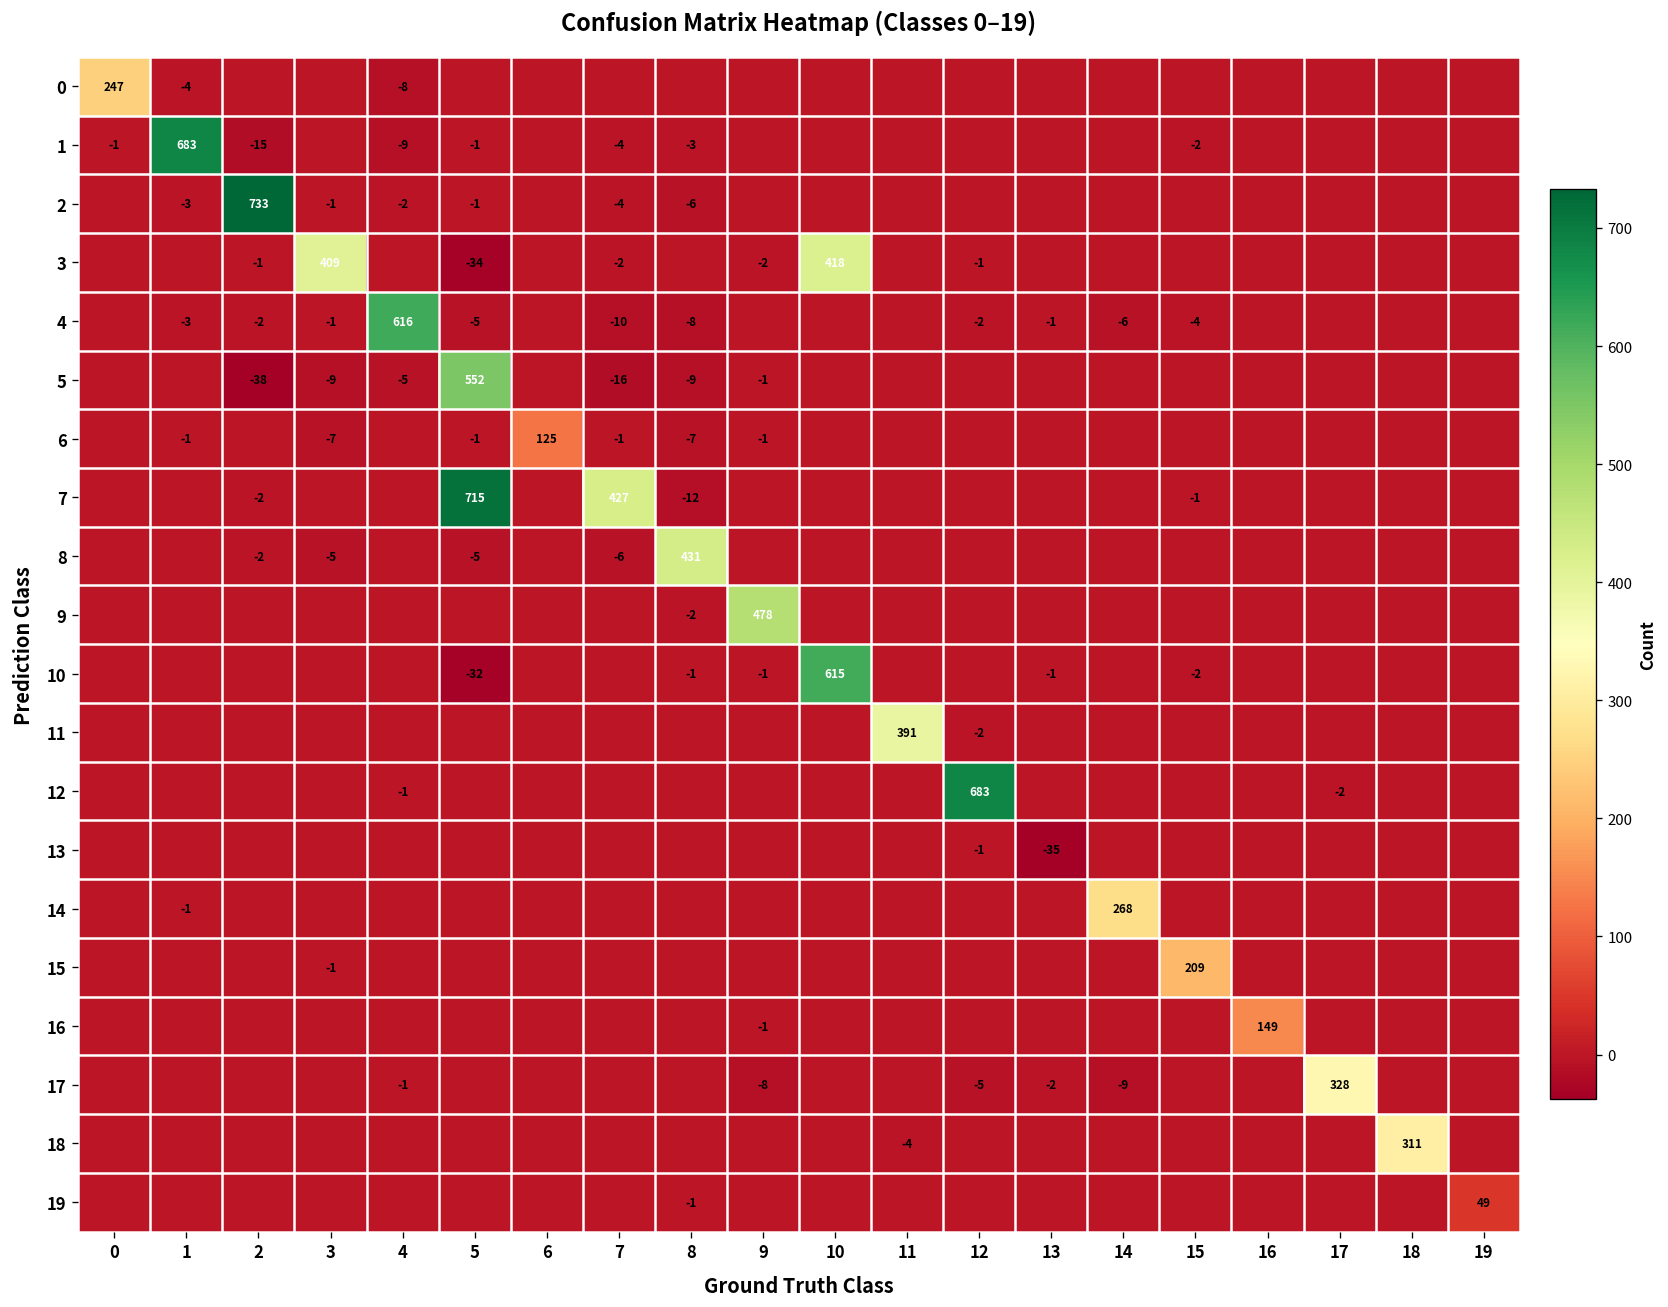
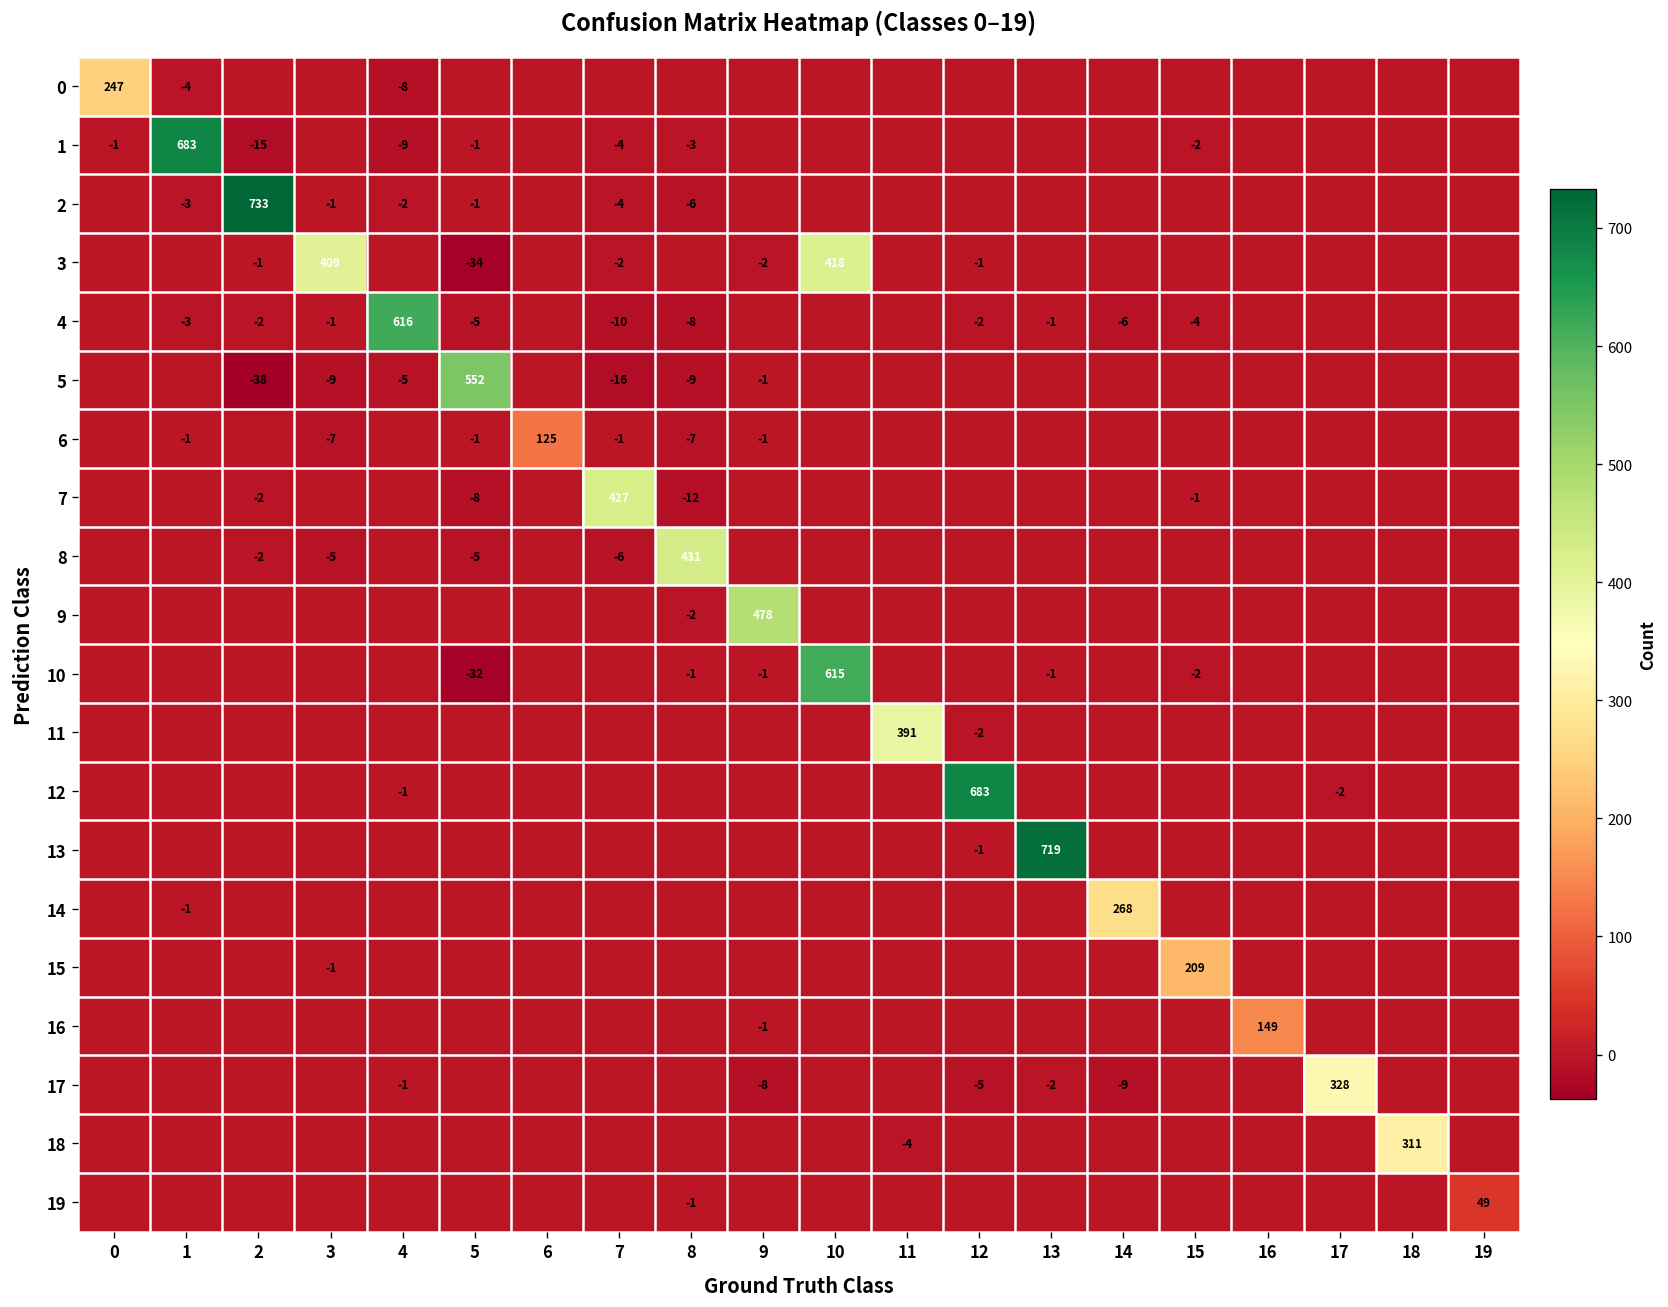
  {
    "0": {
      "0": 247,
      "1": -4,
      "4": -8
    },
    "1": {
      "0": -1,
      "1": 683,
      "2": -15,
      "4": -9,
      "5": -1,
      "7": -4,
      "8": -3,
      "15": -2
    },
    "2": {
      "1": -3,
      "2": 733,
      "3": -1,
      "4": -2,
      "5": -1,
      "7": -4,
      "8": -6
    },
    "3": {
      "2": -1,
      "3": 409,
      "5": -34,
      "7": -2,
      "9": -2,
      "10": 418,
      "12": -1
    },
    "4": {
      "1": -3,
      "2": -2,
      "3": -1,
      "4": 616,
      "5": -5,
      "7": -10,
      "8": -8,
      "12": -2,
      "13": -1,
      "14": -6,
      "15": -4
    },
    "5": {
      "2": -38,
      "3": -9,
      "4": -5,
      "5": 552,
      "7": -16,
      "8": -9,
      "9": -1
    },
    "6": {
      "1": -1,
      "3": -7,
      "5": -1,
      "6": 125,
      "7": -1,
      "8": -7,
      "9": -1
    },
    "7": {
      "2": -2,
-     "5": 715,
+     "5": -8,
      "7": 427,
      "8": -12,
      "15": -1
    },
    "8": {
      "2": -2,
      "3": -5,
      "5": -5,
      "7": -6,
      "8": 431
    },
    "9": {
      "8": -2,
      "9": 478
    },
    "10": {
      "5": -32,
      "8": -1,
      "9": -1,
      "10": 615,
      "13": -1,
      "15": -2
    },
    "11": {
      "11": 391,
      "12": -2
    },
    "12": {
      "4": -1,
      "12": 683,
      "17": -2
    },
    "13": {
      "12": -1,
-     "13": -35
+     "13": 719
    },
    "14": {
      "1": -1,
      "14": 268
    },
    "15": {
      "3": -1,
      "15": 209
    },
    "16": {
      "9": -1,
      "16": 149
    },
    "17": {
      "4": -1,
      "9": -8,
      "12": -5,
      "13": -2,
      "14": -9,
      "17": 328
    },
    "18": {
      "11": -4,
      "18": 311
    },
    "19": {
      "8": -1,
      "19": 49
    }
  }
